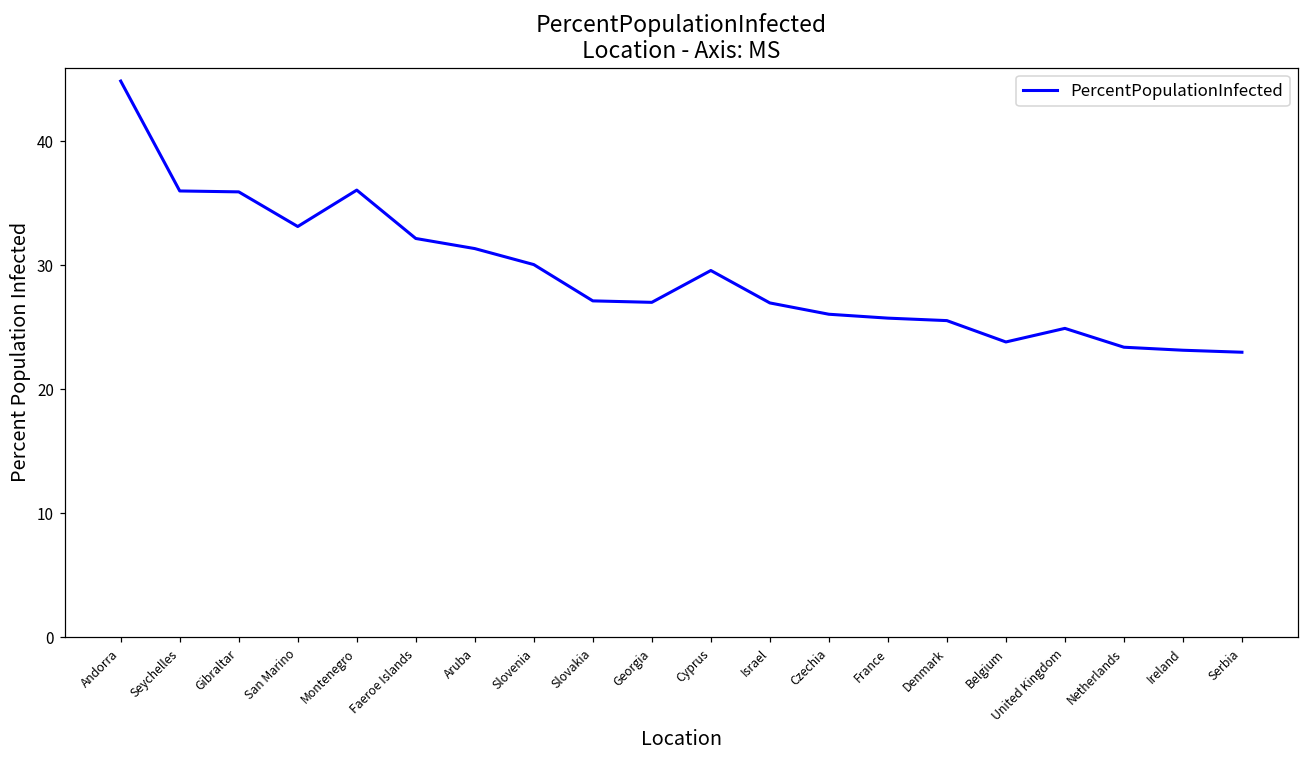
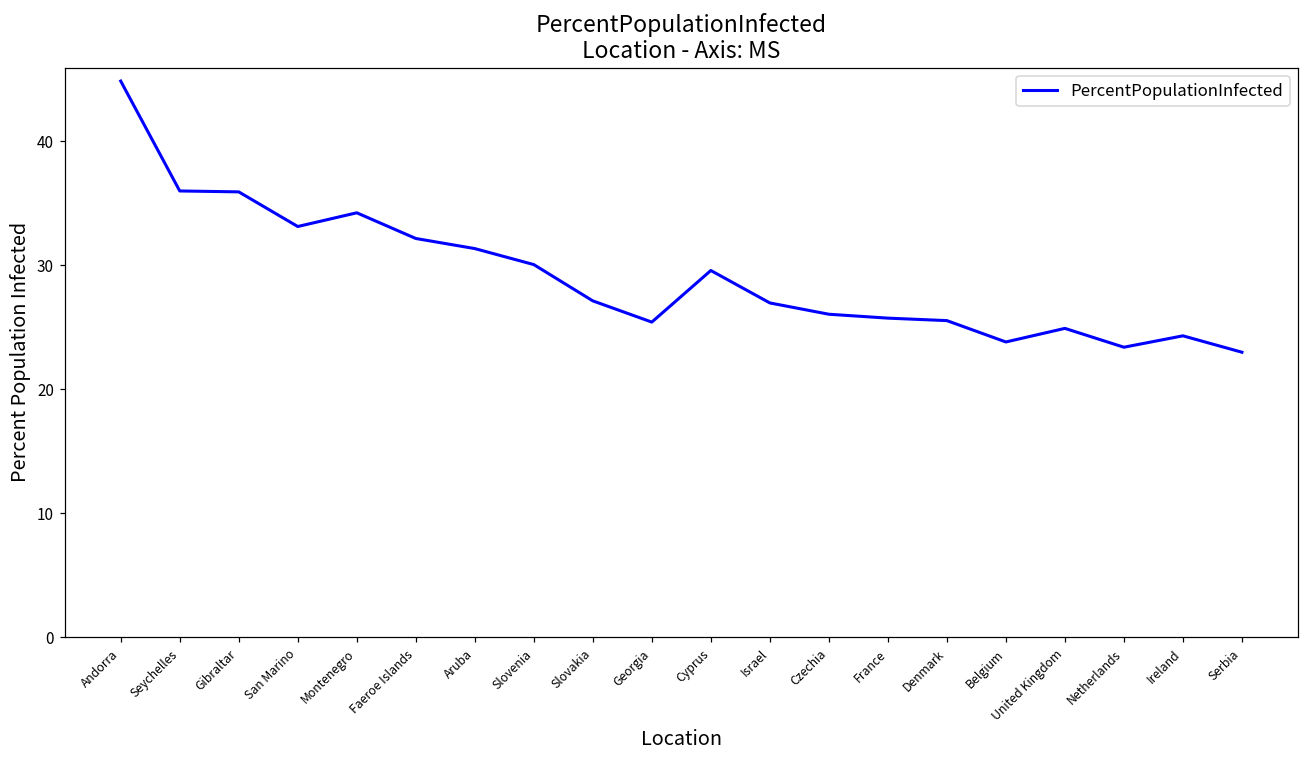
  {
    "Andorra": 44.9,
    "Seychelles": 36.0,
    "Gibraltar": 35.9,
    "San Marino": 33.1,
-   "Montenegro": 36.1,
+   "Montenegro": 34.2,
    "Faeroe Islands": 32.2,
    "Aruba": 31.4,
    "Slovenia": 30.1,
    "Slovakia": 27.1,
-   "Georgia": 27.0,
+   "Georgia": 25.4,
    "Cyprus": 29.6,
    "Israel": 27.0,
    "Czechia": 26.1,
    "France": 25.7,
    "Denmark": 25.5,
    "Belgium": 23.8,
    "United Kingdom": 24.9,
    "Netherlands": 23.4,
-   "Ireland": 23.2,
+   "Ireland": 24.3,
    "Serbia": 23.0
  }
